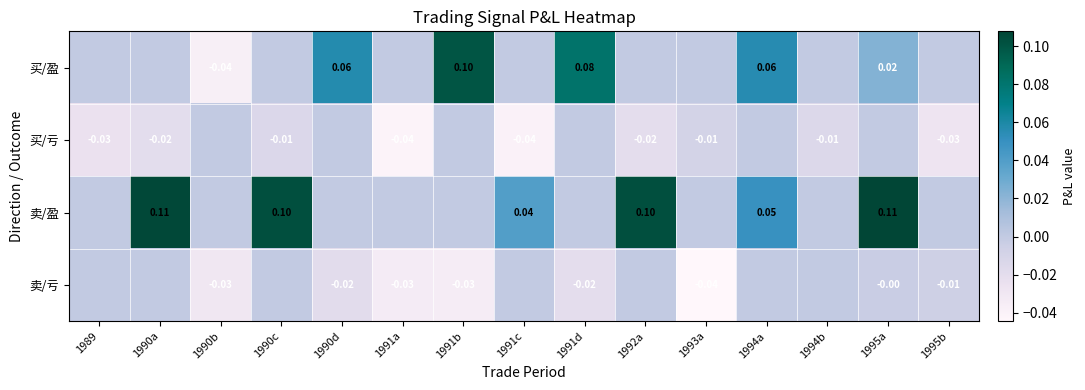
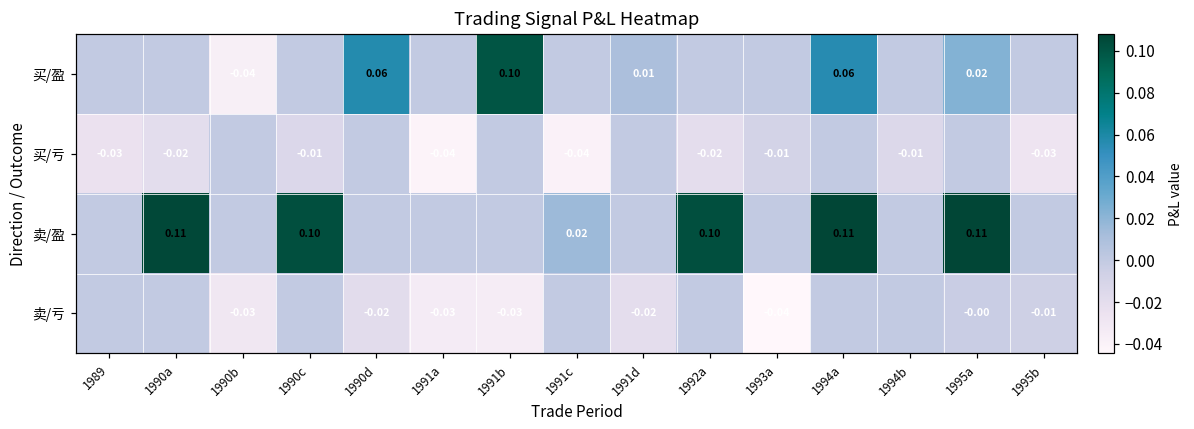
  {
    "买/盈": {
      "1990d": 0.06,
      "1991b": 0.10,
-     "1991d": 0.08,
+     "1991d": 0.01,
      "1994a": 0.06,
      "1995a": 0.02
    },
    "卖/盈": {
      "1990a": 0.11,
      "1990c": 0.10,
-     "1991c": 0.04,
+     "1991c": 0.02,
      "1992a": 0.10,
-     "1994a": 0.05,
+     "1994a": 0.11,
      "1995a": 0.11
    },
    "卖/亏": {
      "1995a": -0.00,
      "1995b": -0.01
    }
  }
